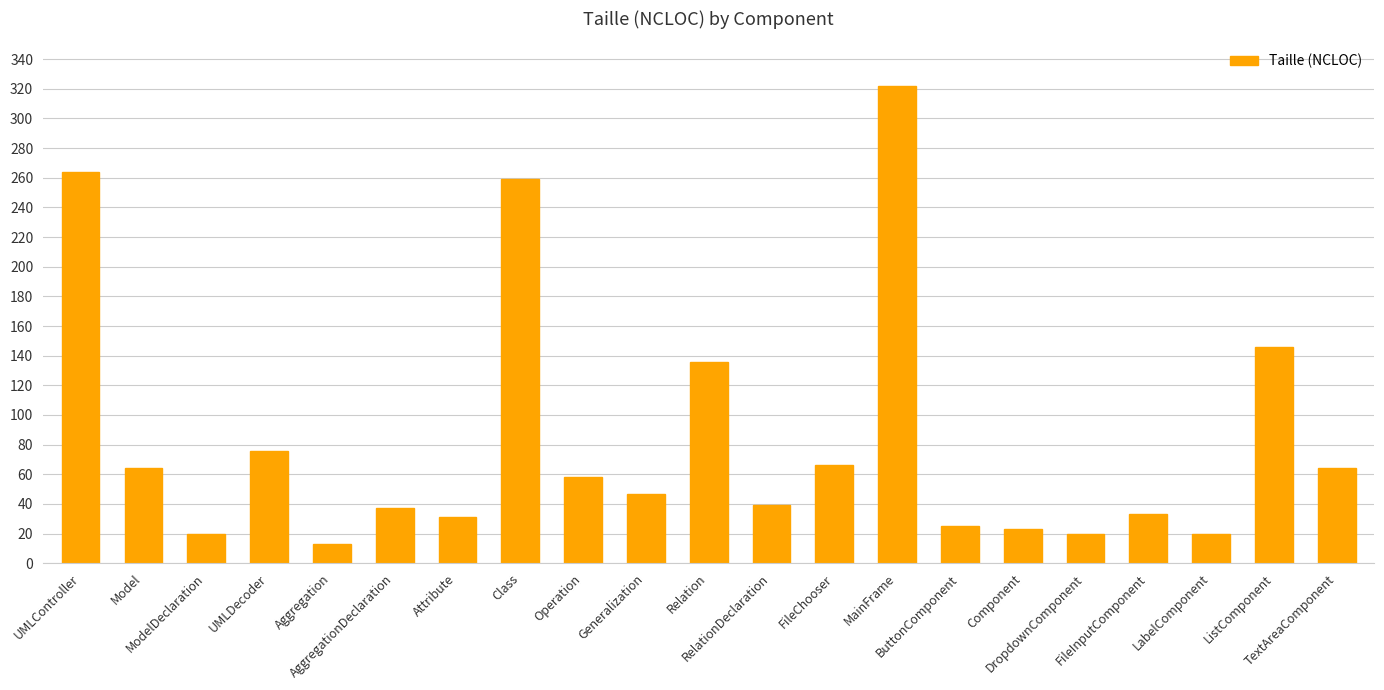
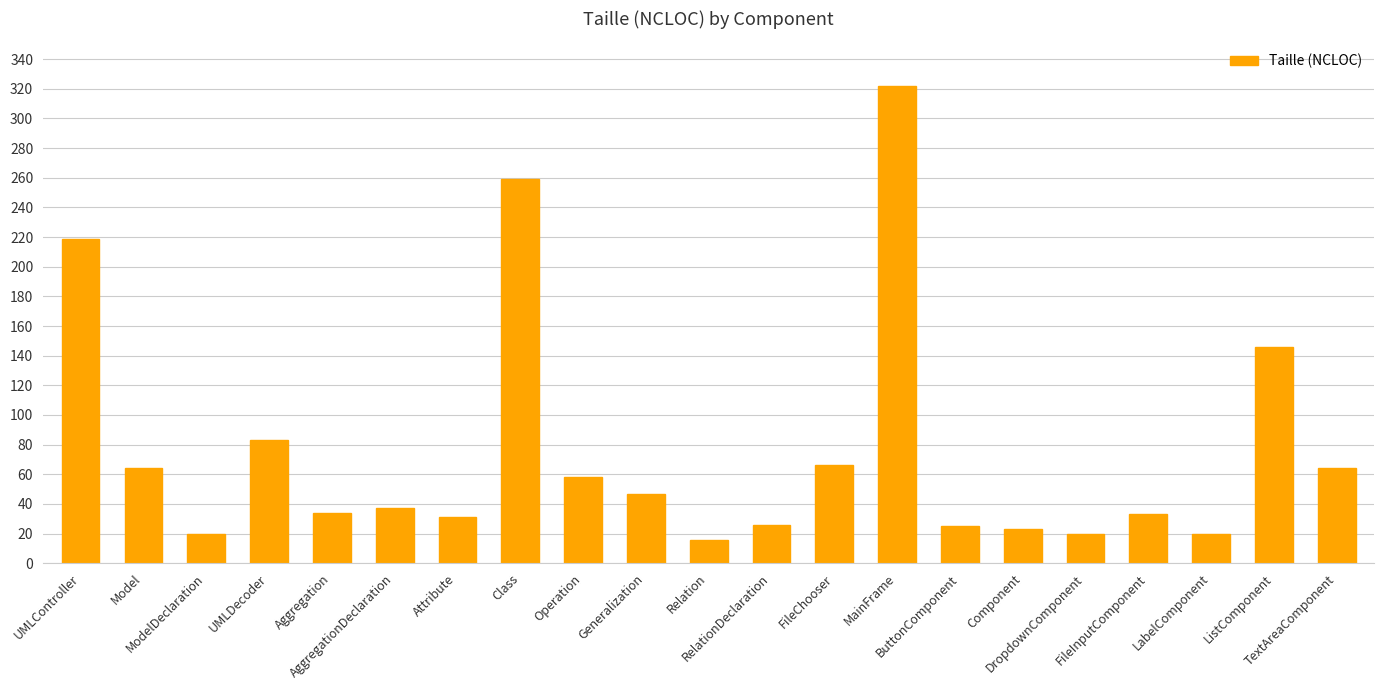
  {
-   "UMLController": 264,
+   "UMLController": 219,
    "Model": 64,
    "ModelDeclaration": 20,
-   "UMLDecoder": 76,
-   "Aggregation": 13,
+   "UMLDecoder": 83,
+   "Aggregation": 34,
    "AggregationDeclaration": 37,
    "Attribute": 31,
    "Class": 259,
    "Operation": 58,
    "Generalization": 47,
-   "Relation": 136,
-   "RelationDeclaration": 39,
+   "Relation": 16,
+   "RelationDeclaration": 26,
    "FileChooser": 66,
    "MainFrame": 322,
    "ButtonComponent": 25,
    "Component": 23,
    "DropdownComponent": 20,
    "FileInputComponent": 33,
    "LabelComponent": 20,
    "ListComponent": 146,
    "TextAreaComponent": 64
  }
